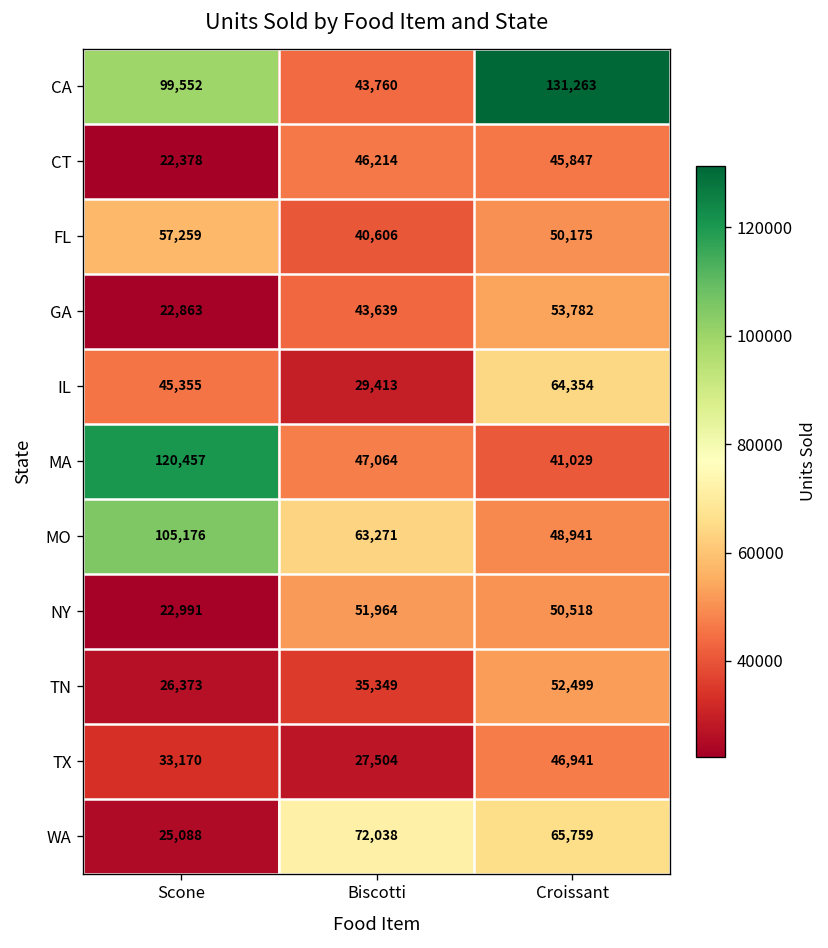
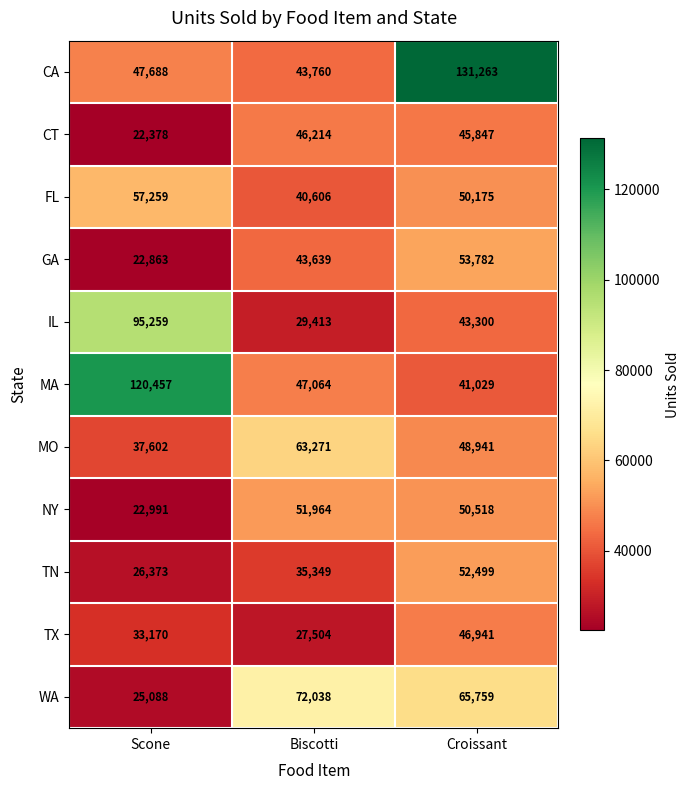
  {
    "CA": {
-     "Scone": "99,552",
+     "Scone": "47,688",
      "Biscotti": "43,760",
      "Croissant": "131,263"
    },
    "CT": {
      "Scone": "22,378",
      "Biscotti": "46,214",
      "Croissant": "45,847"
    },
    "FL": {
      "Scone": "57,259",
      "Biscotti": "40,606",
      "Croissant": "50,175"
    },
    "GA": {
      "Scone": "22,863",
      "Biscotti": "43,639",
      "Croissant": "53,782"
    },
    "IL": {
-     "Scone": "45,355",
+     "Scone": "95,259",
      "Biscotti": "29,413",
-     "Croissant": "64,354"
+     "Croissant": "43,300"
    },
    "MA": {
      "Scone": "120,457",
      "Biscotti": "47,064",
      "Croissant": "41,029"
    },
    "MO": {
-     "Scone": "105,176",
+     "Scone": "37,602",
      "Biscotti": "63,271",
      "Croissant": "48,941"
    },
    "NY": {
      "Scone": "22,991",
      "Biscotti": "51,964",
      "Croissant": "50,518"
    },
    "TN": {
      "Scone": "26,373",
      "Biscotti": "35,349",
      "Croissant": "52,499"
    },
    "TX": {
      "Scone": "33,170",
      "Biscotti": "27,504",
      "Croissant": "46,941"
    },
    "WA": {
      "Scone": "25,088",
      "Biscotti": "72,038",
      "Croissant": "65,759"
    }
  }
